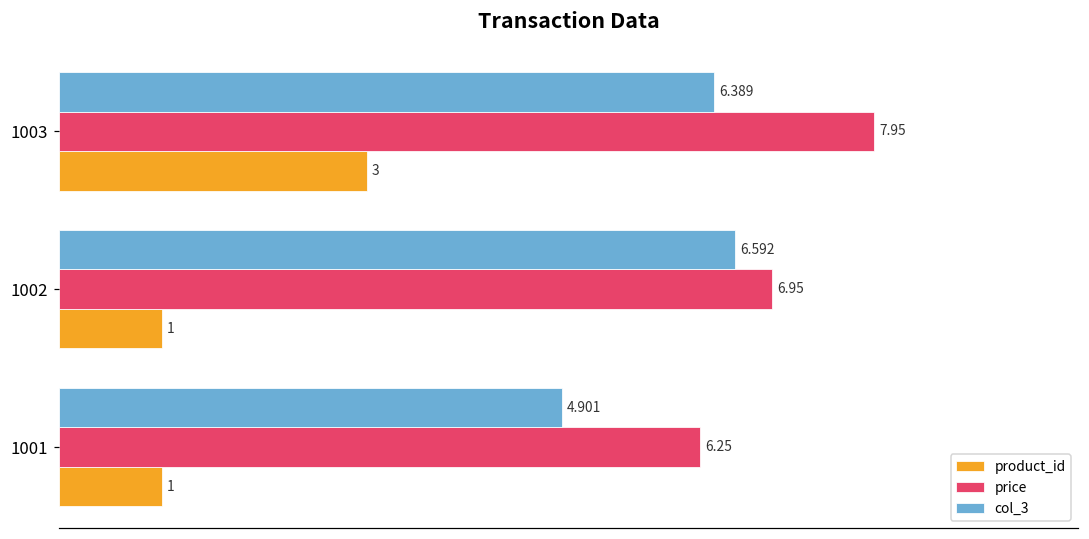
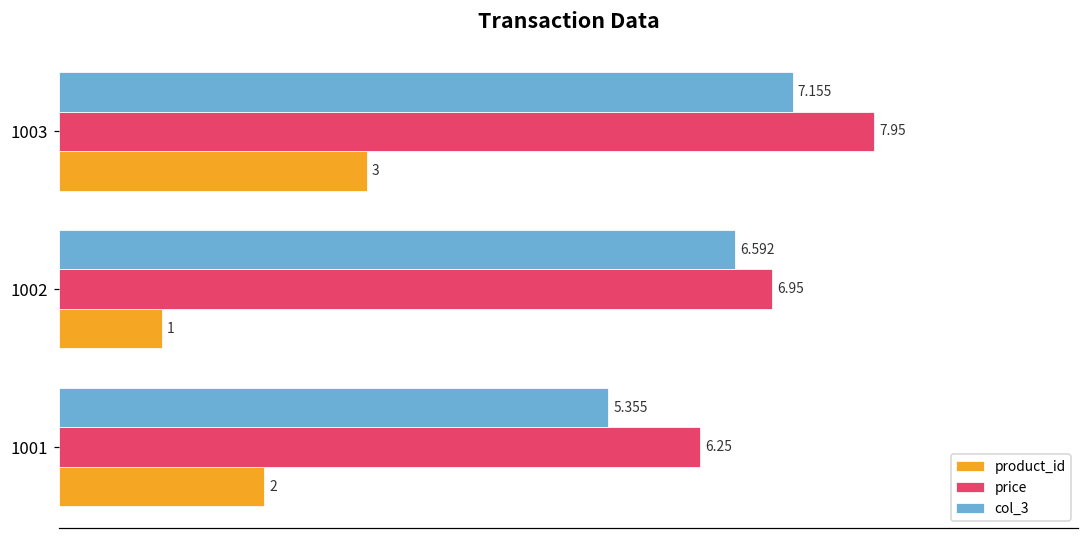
  {
    "product_id": {
      "1003": 3,
      "1002": 1,
-     "1001": 1
+     "1001": 2
    },
    "price": {
      "1003": 7.95,
      "1002": 6.95,
      "1001": 6.25
    },
    "col_3": {
-     "1003": 6.389,
+     "1003": 7.155,
      "1002": 6.592,
-     "1001": 4.901
+     "1001": 5.355
    }
  }
